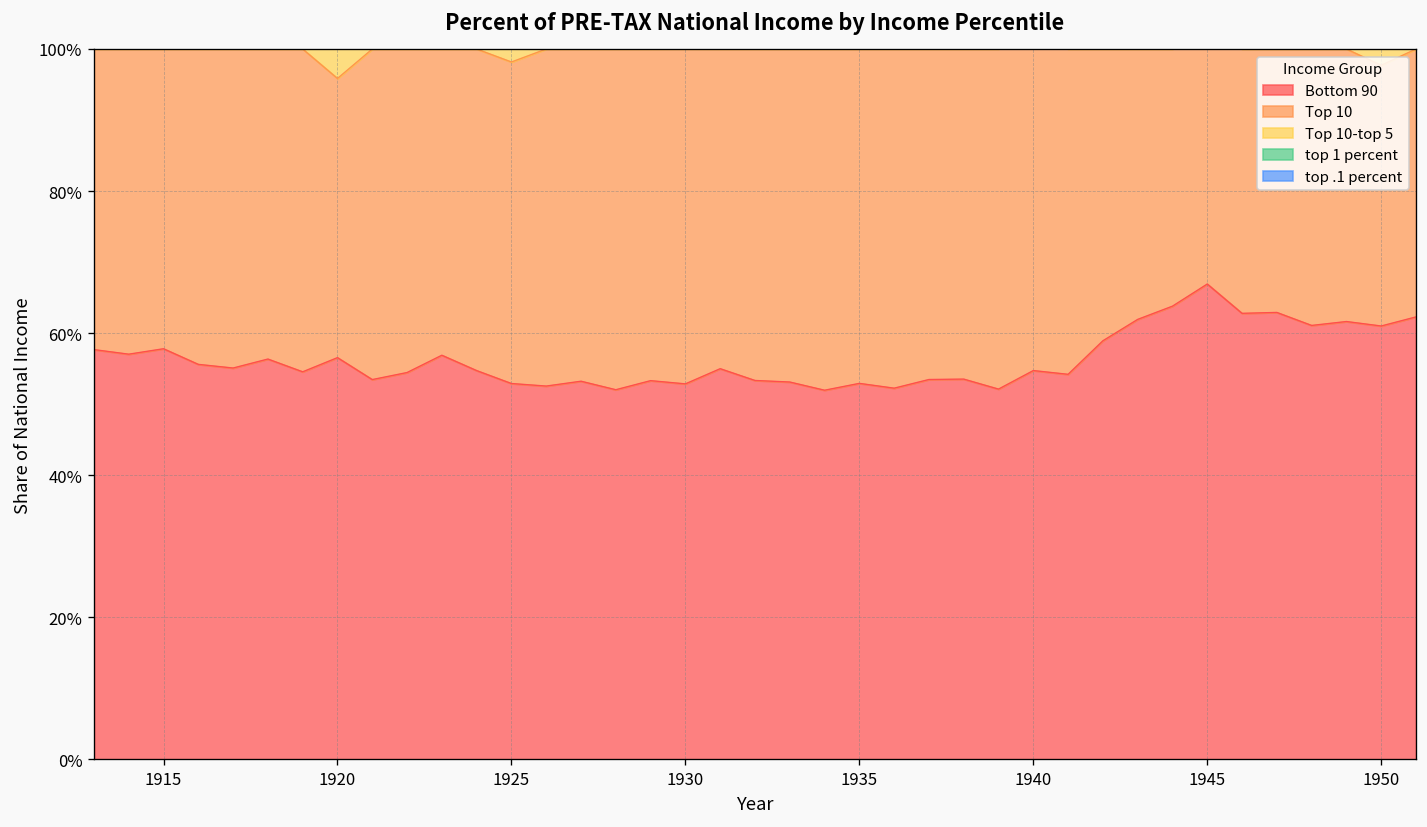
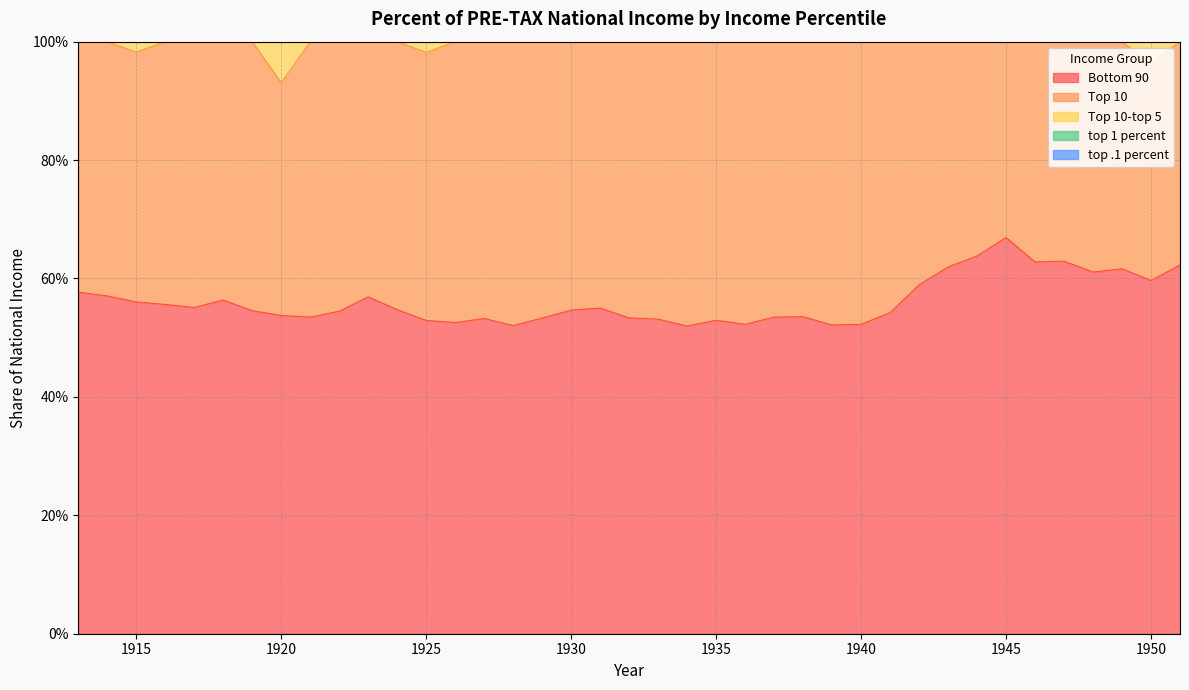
  {
    "Bottom 90": {
-     "1915": "58%",
-     "1920": "57%",
+     "1915": "56%",
+     "1920": "54%",
      "1925": "53%",
-     "1930": "53%",
+     "1930": "55%",
      "1935": "53%",
-     "1940": "55%",
+     "1940": "52%",
      "1945": "67%",
-     "1950": "61%"
+     "1950": "60%"
    },
    "Top 10": {
      "1915": "42%",
      "1920": "39%",
      "1925": "45%",
      "1935": "47%"
    }
  }
